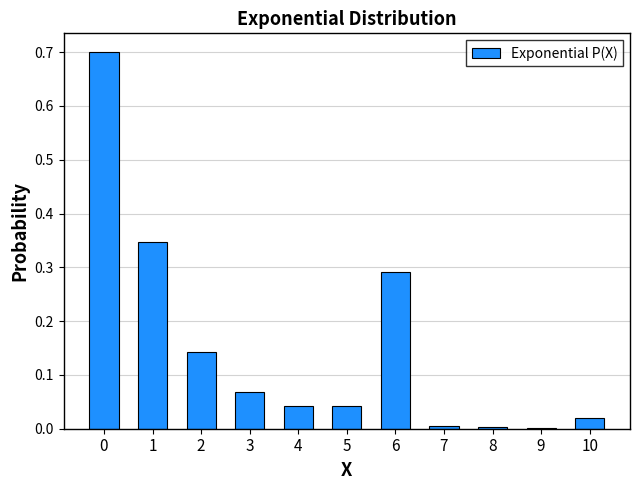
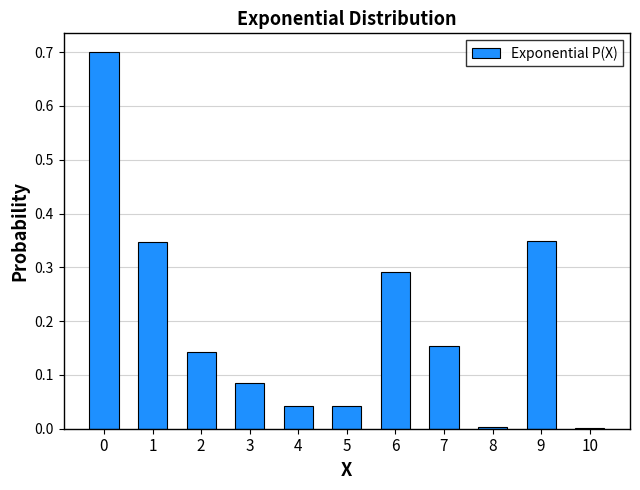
  {
    "0": 0.70,
    "1": 0.35,
    "2": 0.14,
-   "3": 0.07,
+   "3": 0.09,
    "4": 0.04,
    "5": 0.04,
    "6": 0.29,
-   "7": 0.01,
-   "9": 0.00,
-   "10": 0.02
+   "7": 0.15,
+   "9": 0.35,
+   "10": 0.00
  }
